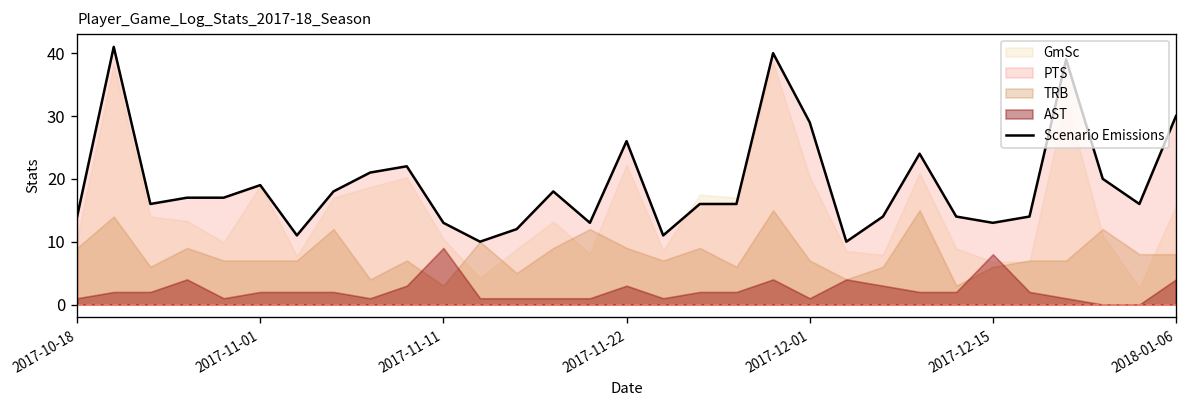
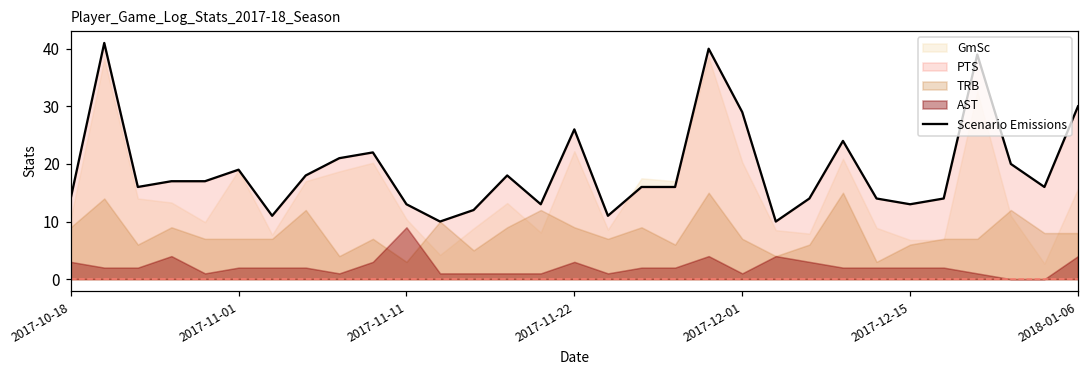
  {
    "AST": {
-     "2017-10-18": 1,
+     "2017-10-18": 3,
      "2017-11-01": 2,
      "2017-11-11": 9,
      "2017-11-22": 3,
      "2017-12-01": 1,
-     "2017-12-15": 8,
+     "2017-12-15": 2,
      "2018-01-06": 4
    }
  }
